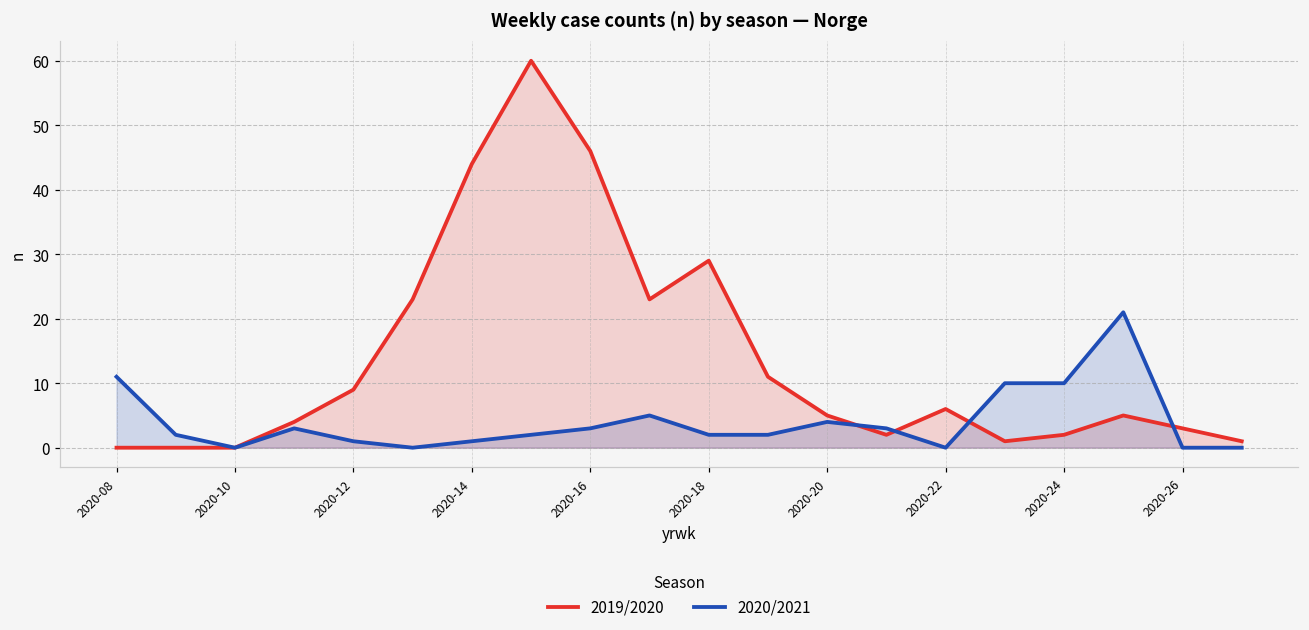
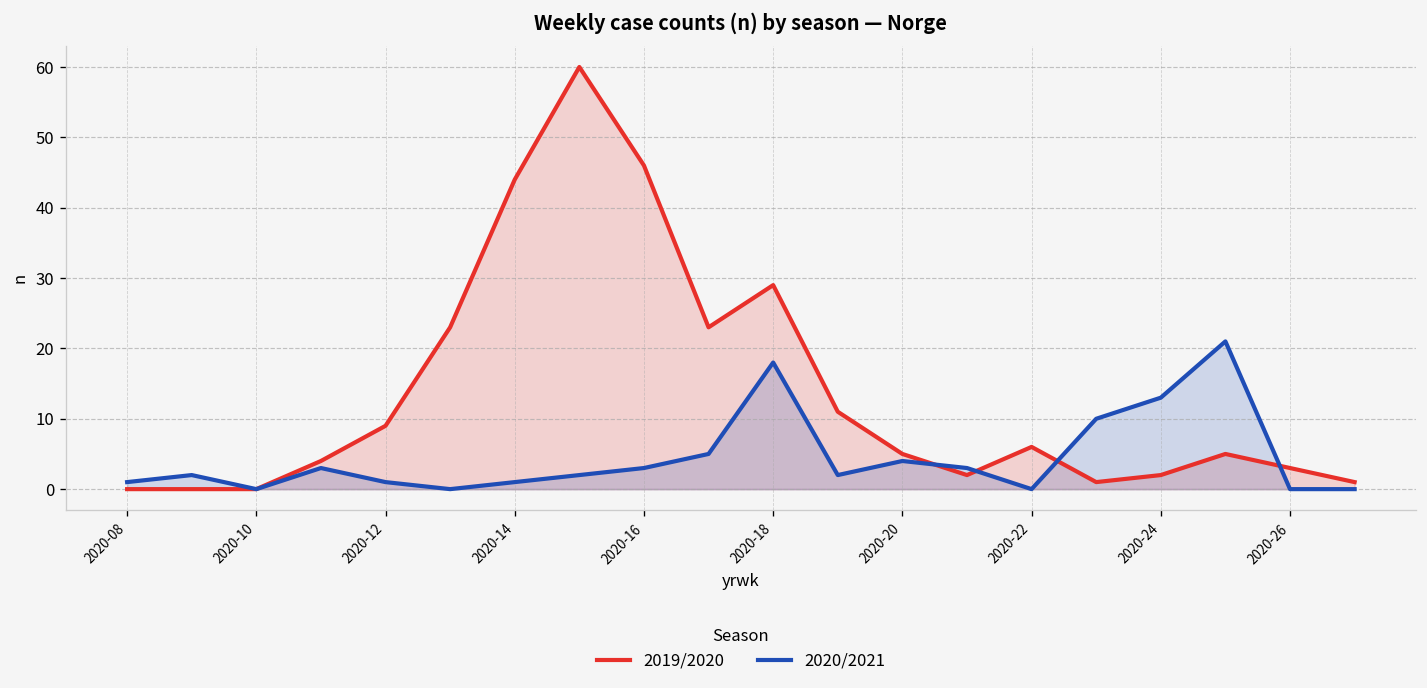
  {
    "2019/2020": {
      "2020-08": 0,
      "2020-12": 9,
      "2020-14": 44,
      "2020-16": 46,
      "2020-18": 29,
      "2020-20": 5,
      "2020-22": 6,
      "2020-24": 2,
      "2020-26": 3
    },
    "2020/2021": {
-     "2020-08": 11,
+     "2020-08": 1,
      "2020-12": 1,
      "2020-14": 1,
      "2020-16": 3,
-     "2020-18": 2,
+     "2020-18": 18,
      "2020-20": 4,
      "2020-22": 0,
-     "2020-24": 10,
+     "2020-24": 13,
      "2020-26": 0
    }
  }
